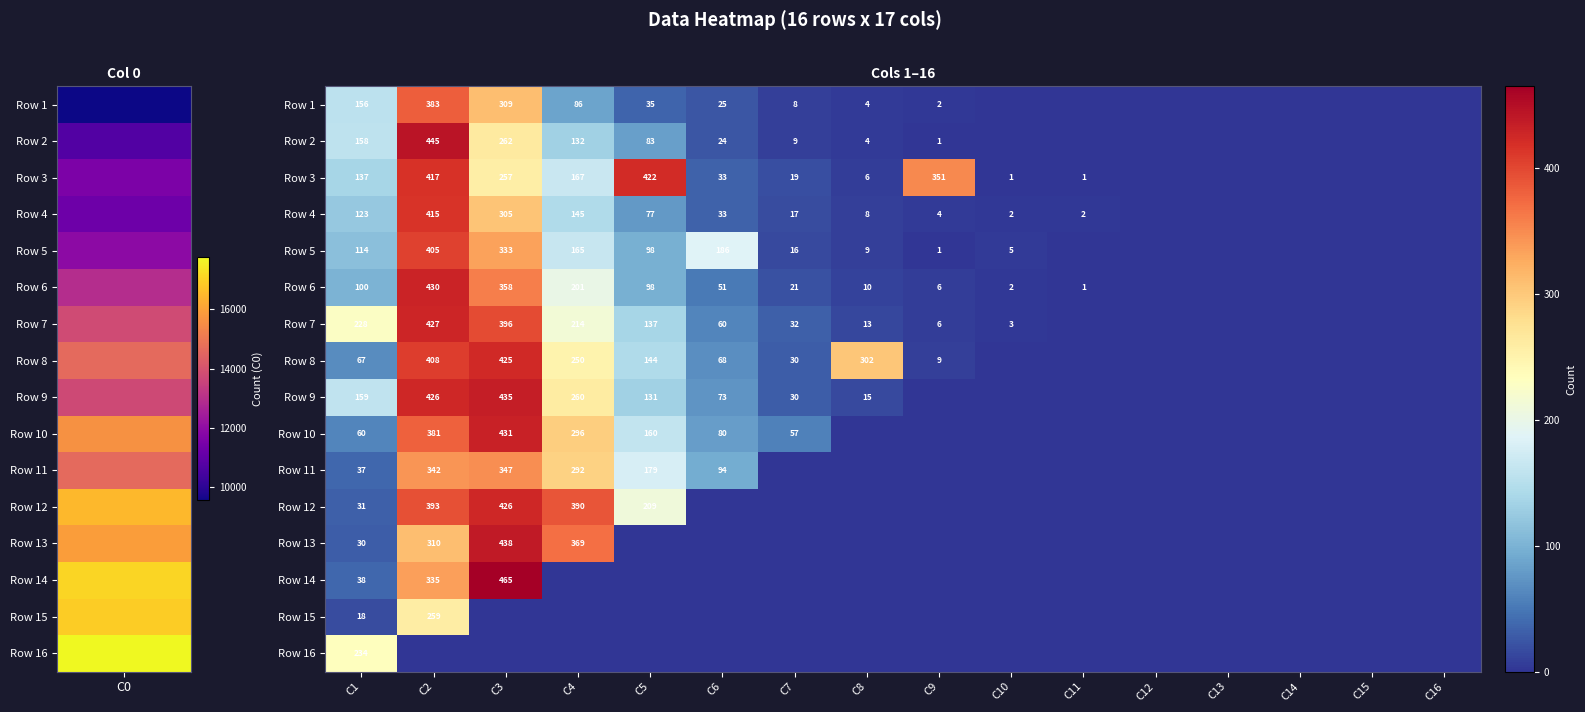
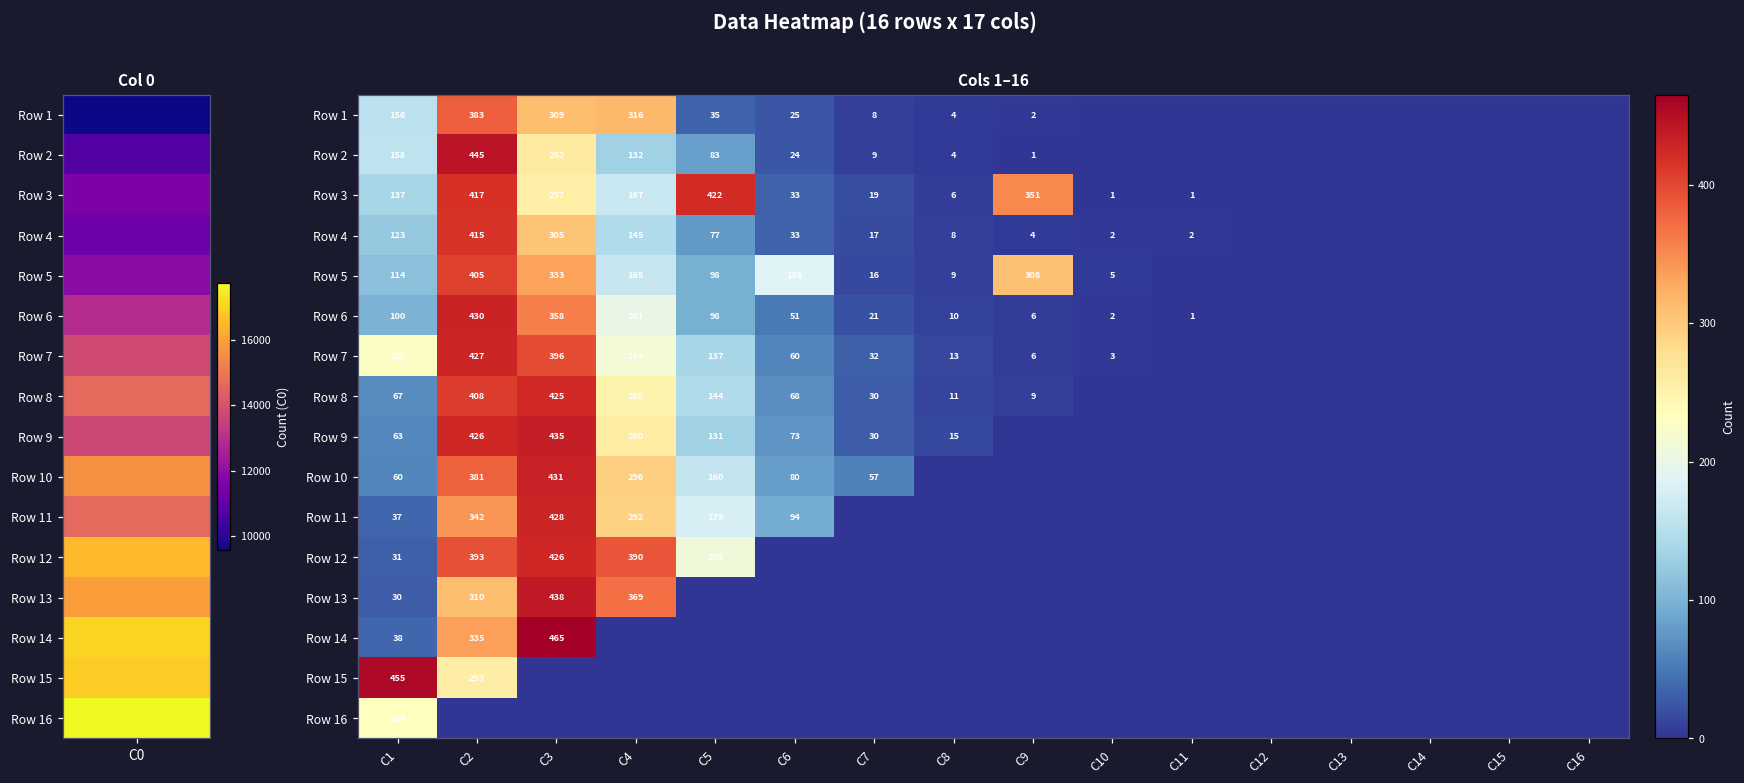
  {
    "Row 1": {
      "C1": 156,
      "C2": 383,
      "C3": 309,
-     "C4": 86,
+     "C4": 316,
      "C5": 35,
      "C6": 25,
      "C7": 8,
      "C8": 4,
      "C9": 2
    },
    "Row 2": {
      "C1": 158,
      "C2": 445,
      "C3": 262,
      "C4": 132,
      "C5": 83,
      "C6": 24,
      "C7": 9,
      "C8": 4,
      "C9": 1
    },
    "Row 3": {
      "C1": 137,
      "C2": 417,
      "C3": 257,
      "C4": 167,
      "C5": 422,
      "C6": 33,
      "C7": 19,
      "C8": 6,
      "C9": 351,
      "C10": 1,
      "C11": 1
    },
    "Row 4": {
      "C1": 123,
      "C2": 415,
      "C3": 305,
      "C4": 145,
      "C5": 77,
      "C6": 33,
      "C7": 17,
      "C8": 8,
      "C9": 4,
      "C10": 2,
      "C11": 2
    },
    "Row 5": {
      "C1": 114,
      "C2": 405,
      "C3": 333,
      "C4": 165,
      "C5": 98,
      "C7": 16,
      "C8": 9,
-     "C9": 1,
+     "C9": 308,
      "C10": 5
    },
    "Row 6": {
      "C1": 100,
      "C2": 430,
      "C3": 358,
      "C5": 98,
      "C6": 51,
      "C7": 21,
      "C8": 10,
      "C9": 6,
      "C10": 2,
      "C11": 1
    },
    "Row 7": {
      "C1": 228,
      "C2": 427,
      "C3": 396,
      "C5": 137,
      "C6": 60,
      "C7": 32,
      "C8": 13,
      "C9": 6,
      "C10": 3
    },
    "Row 8": {
      "C1": 67,
      "C2": 408,
      "C3": 425,
      "C4": 250,
      "C5": 144,
      "C6": 68,
      "C7": 30,
-     "C8": 302,
+     "C8": 11,
      "C9": 9
    },
    "Row 9": {
-     "C1": 159,
+     "C1": 63,
      "C2": 426,
      "C3": 435,
      "C4": 260,
      "C5": 131,
      "C6": 73,
      "C7": 30,
      "C8": 15
    },
    "Row 10": {
      "C1": 60,
      "C2": 381,
      "C3": 431,
      "C4": 296,
      "C5": 160,
      "C6": 80,
      "C7": 57
    },
    "Row 11": {
      "C1": 37,
      "C2": 342,
-     "C3": 347,
+     "C3": 428,
      "C4": 292,
      "C6": 94
    },
    "Row 12": {
      "C1": 31,
      "C2": 393,
      "C3": 426,
      "C4": 390
    },
    "Row 13": {
      "C1": 30,
      "C2": 310,
      "C3": 438,
      "C4": 369
    },
    "Row 14": {
      "C1": 38,
      "C2": 335,
      "C3": 465
    },
    "Row 15": {
-     "C1": 18,
+     "C1": 455,
      "C2": 259
    },
    "Row 16": {
      "C1": 234
    }
  }
